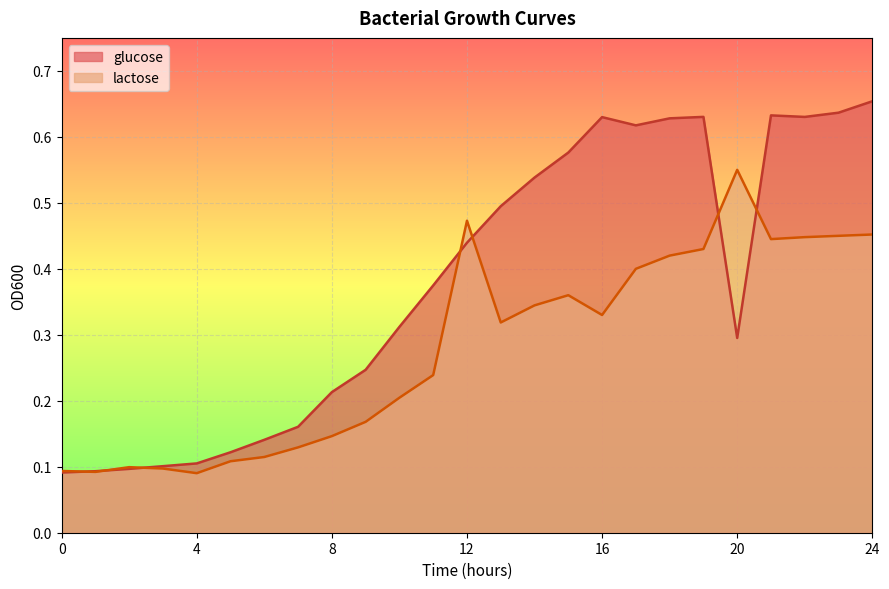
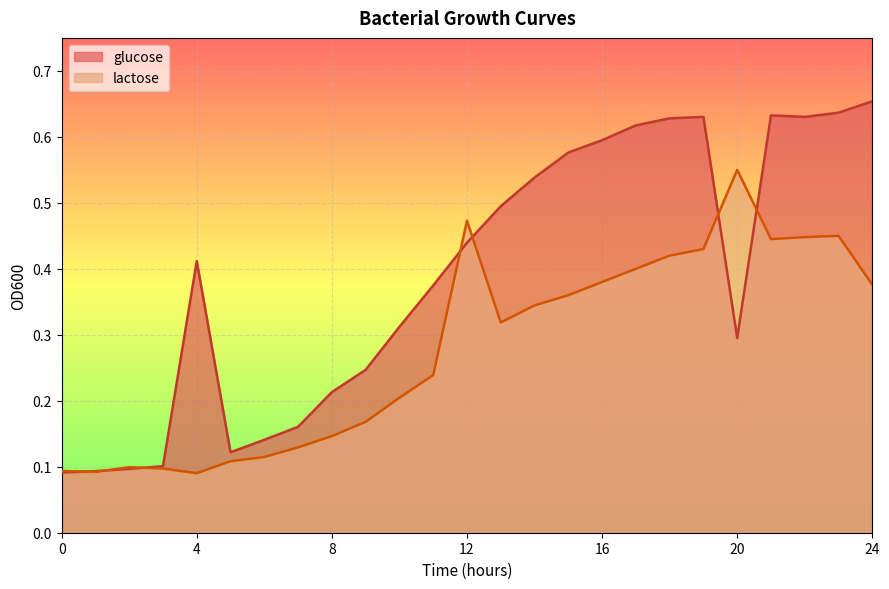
  {
    "glucose": {
-     "4": 0.11,
+     "4": 0.41,
      "8": 0.21,
      "12": 0.44,
-     "16": 0.63,
+     "16": 0.59,
      "20": 0.30,
      "24": 0.65
    },
    "lactose": {
      "4": 0.09,
      "8": 0.15,
      "12": 0.47,
-     "16": 0.33,
+     "16": 0.38,
      "20": 0.55,
-     "24": 0.45
+     "24": 0.38
    }
  }
